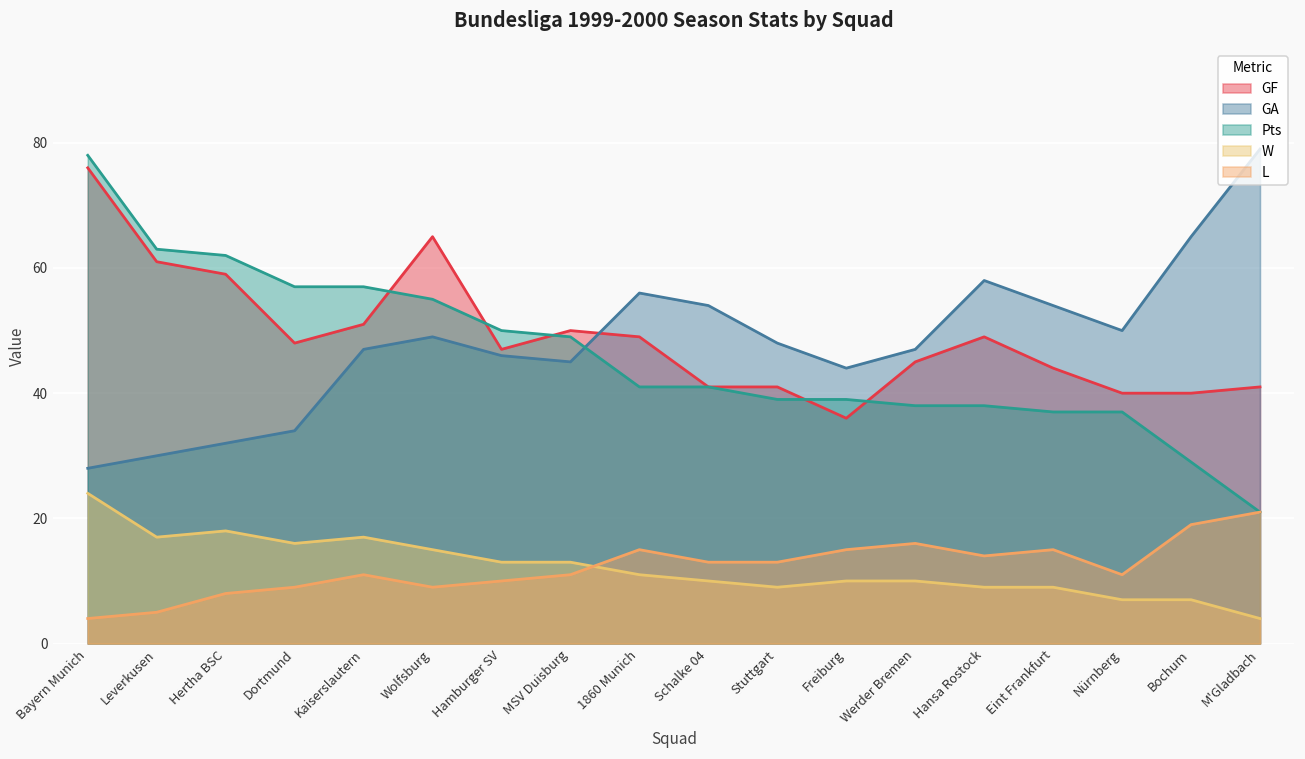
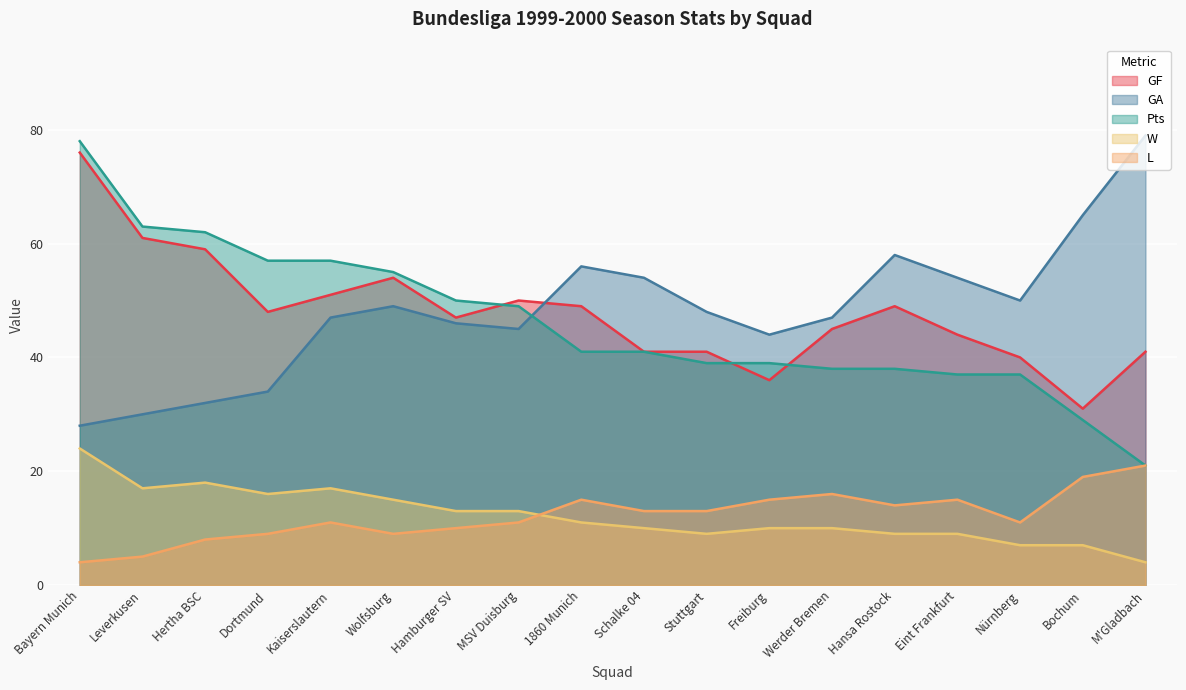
  {
    "GF": {
      "Bayern Munich": 76,
      "Leverkusen": 61,
      "Hertha BSC": 59,
      "Dortmund": 48,
      "Kaiserslautern": 51,
-     "Wolfsburg": 65,
+     "Wolfsburg": 54,
      "Hamburger SV": 47,
      "MSV Duisburg": 50,
      "1860 Munich": 49,
      "Stuttgart": 41,
      "Freiburg": 36,
      "Werder Bremen": 45,
      "Hansa Rostock": 49,
      "Eint Frankfurt": 44,
      "Nürnberg": 40,
-     "Bochum": 40,
+     "Bochum": 31,
      "M'Gladbach": 41
    }
  }
